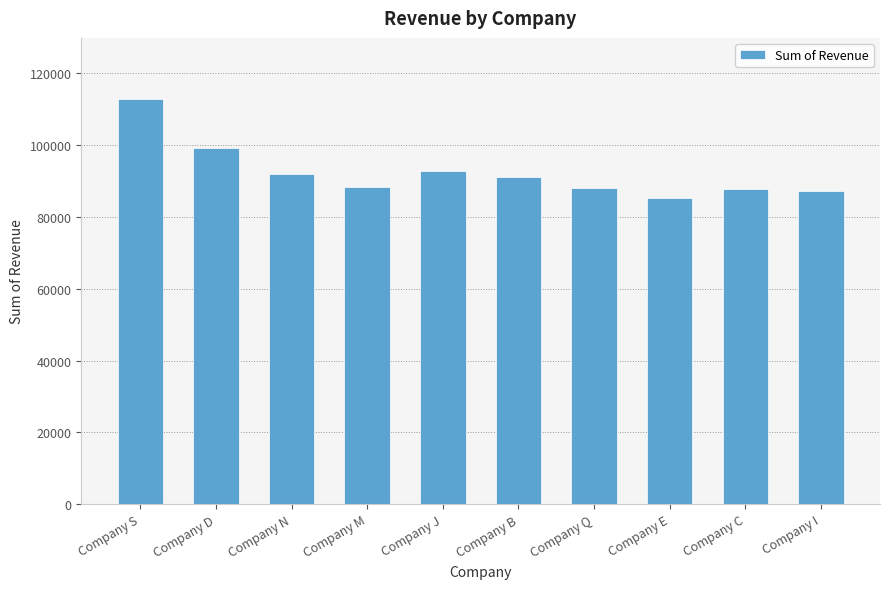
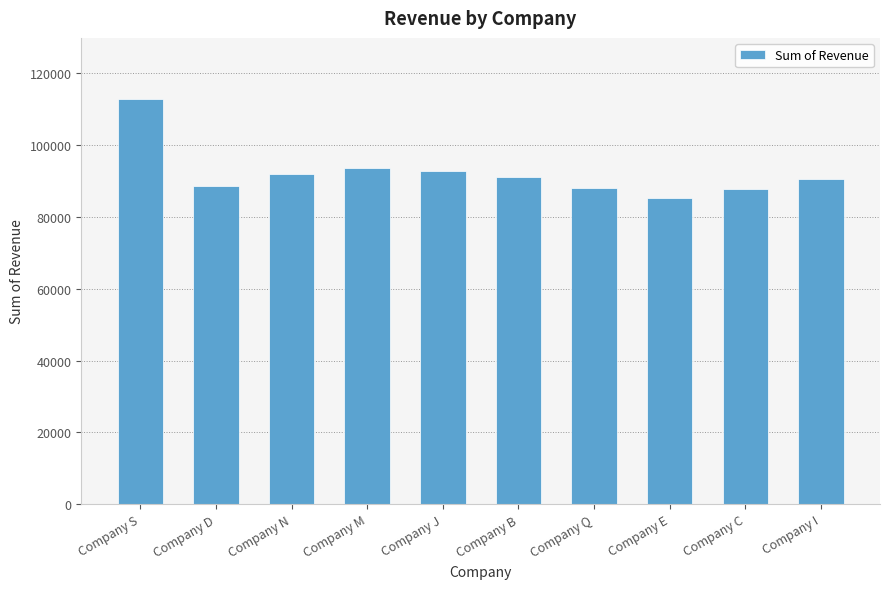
  {
    "Company S": 113000,
-   "Company D": 99000,
+   "Company D": 89000,
    "Company N": 92000,
-   "Company M": 88000,
+   "Company M": 94000,
    "Company J": 93000,
    "Company B": 91000,
    "Company Q": 88000,
    "Company E": 85000,
    "Company C": 88000,
-   "Company I": 87000
+   "Company I": 91000
  }
